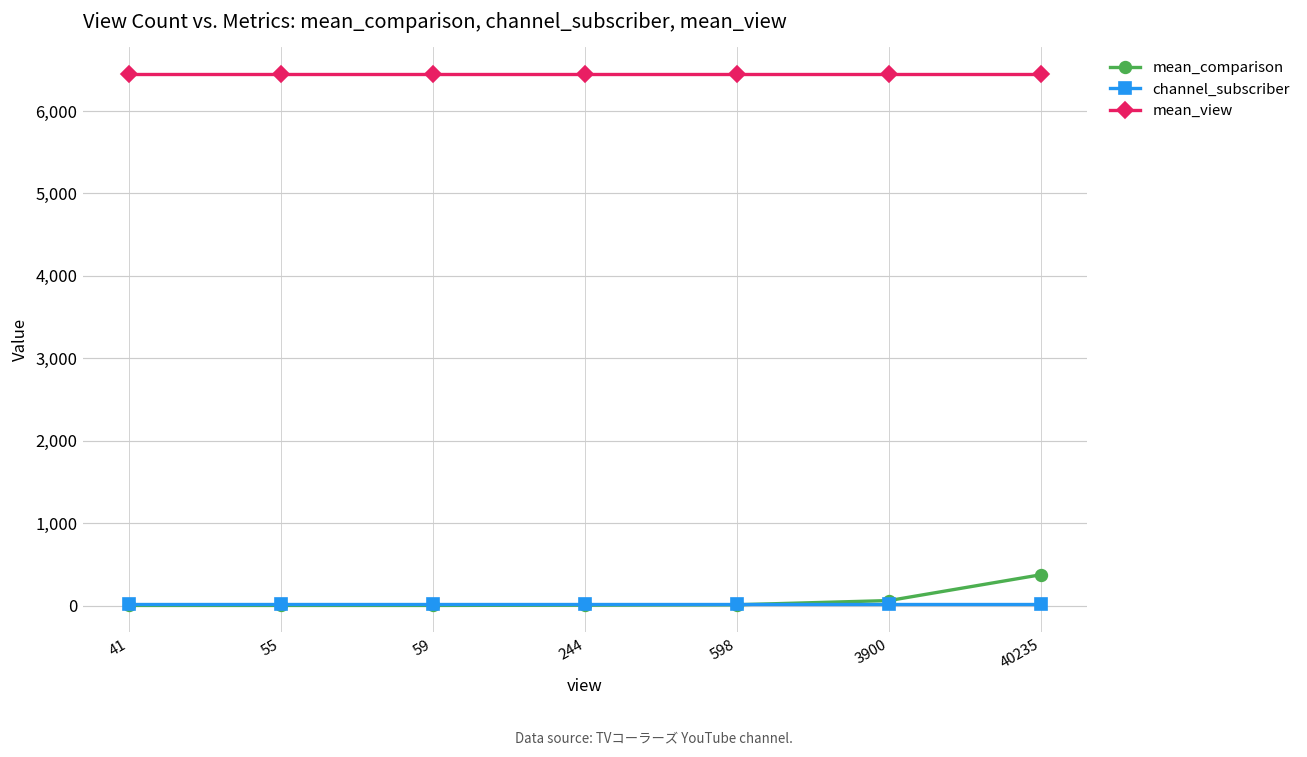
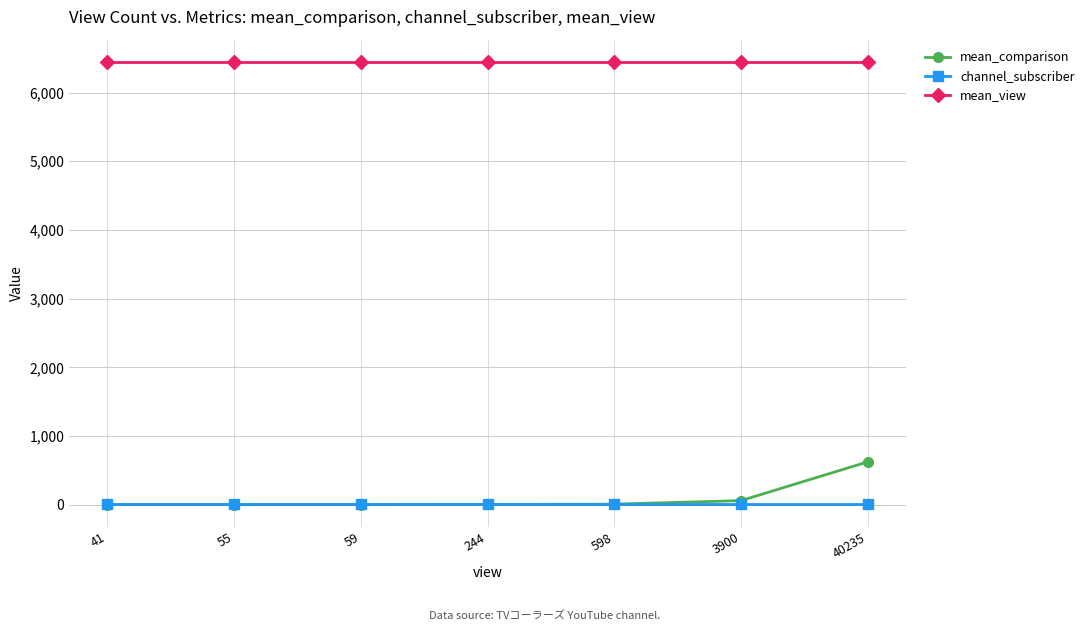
  {
    "mean_comparison": {
      "3900": "100",
-     "40235": "400"
+     "40235": "600"
    },
    "channel_subscriber": {
      "3900": "0",
      "40235": "0"
    },
    "mean_view": {
      "41": "6,400",
      "55": "6,400",
      "59": "6,400",
      "244": "6,400",
      "598": "6,400",
      "3900": "6,400",
      "40235": "6,400"
    }
  }
